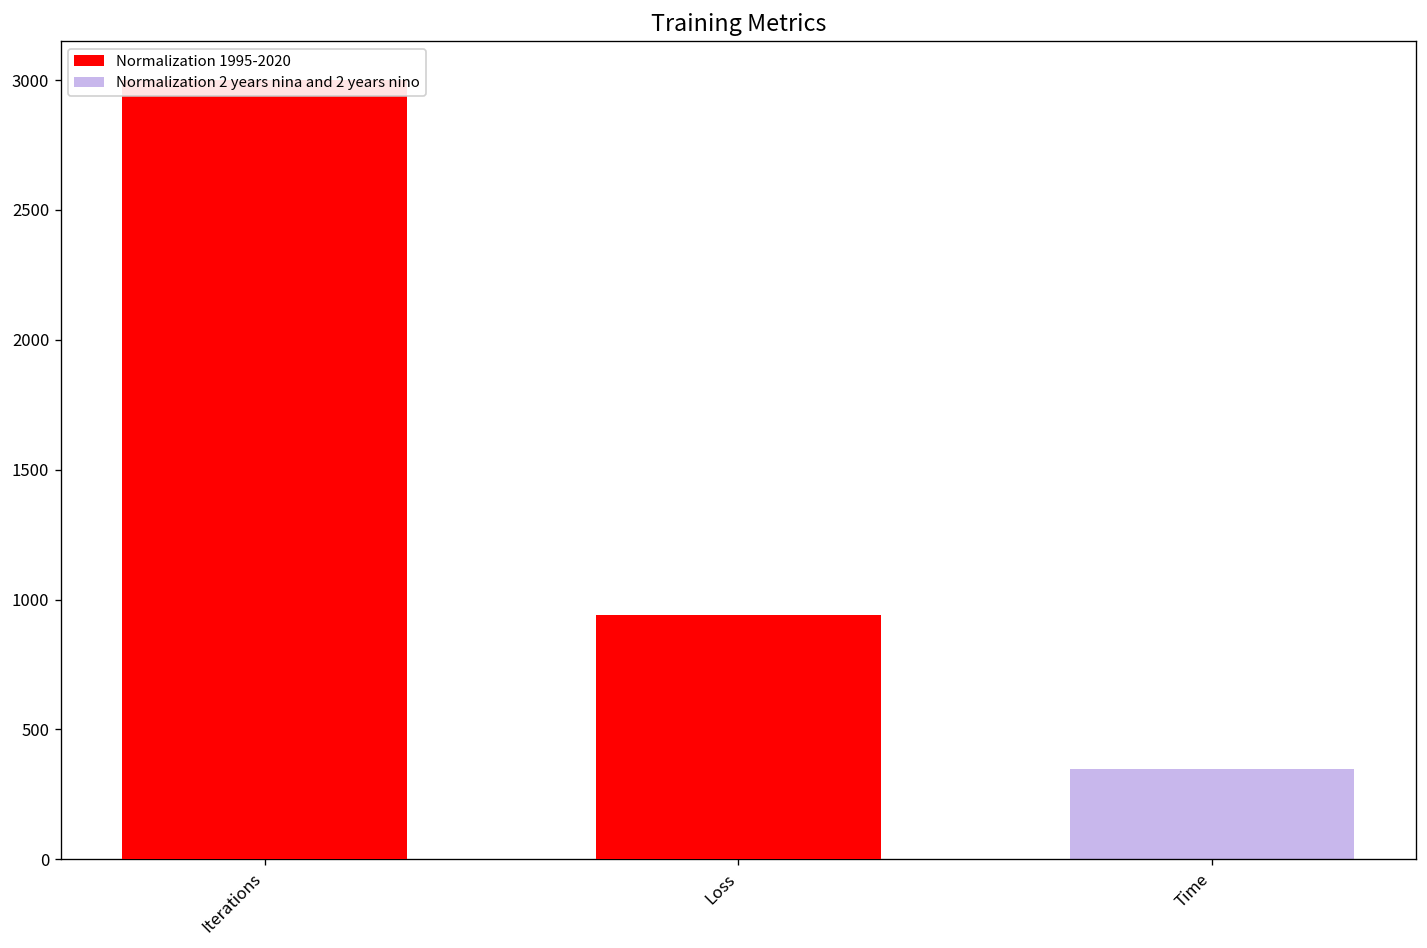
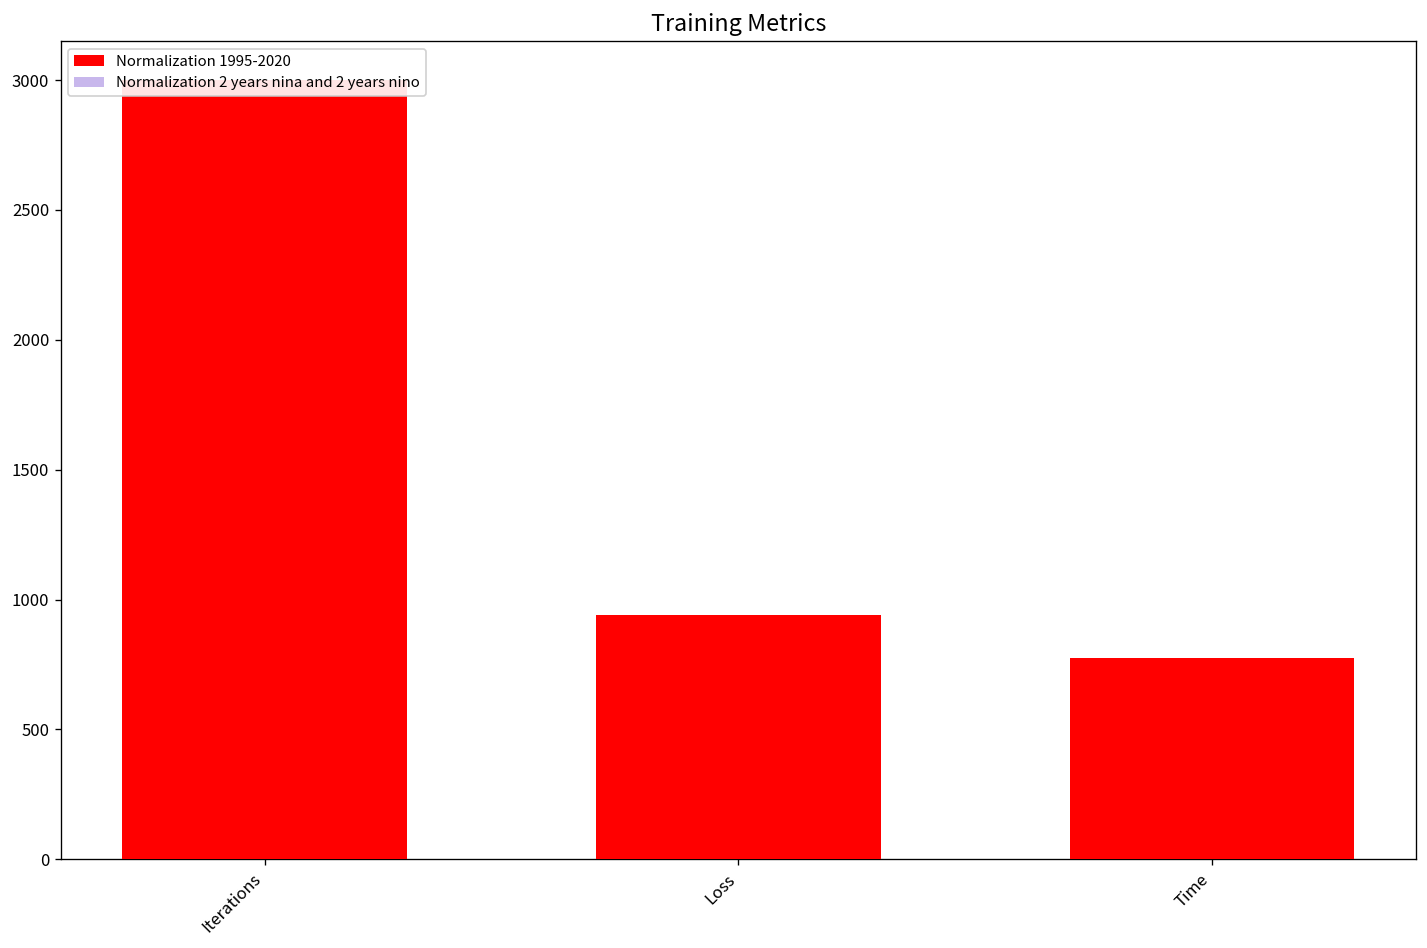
  {
    "Normalization 1995-2020": {
      "Loss": 940,
-     "Time": 0
+     "Time": 780
    }
  }
